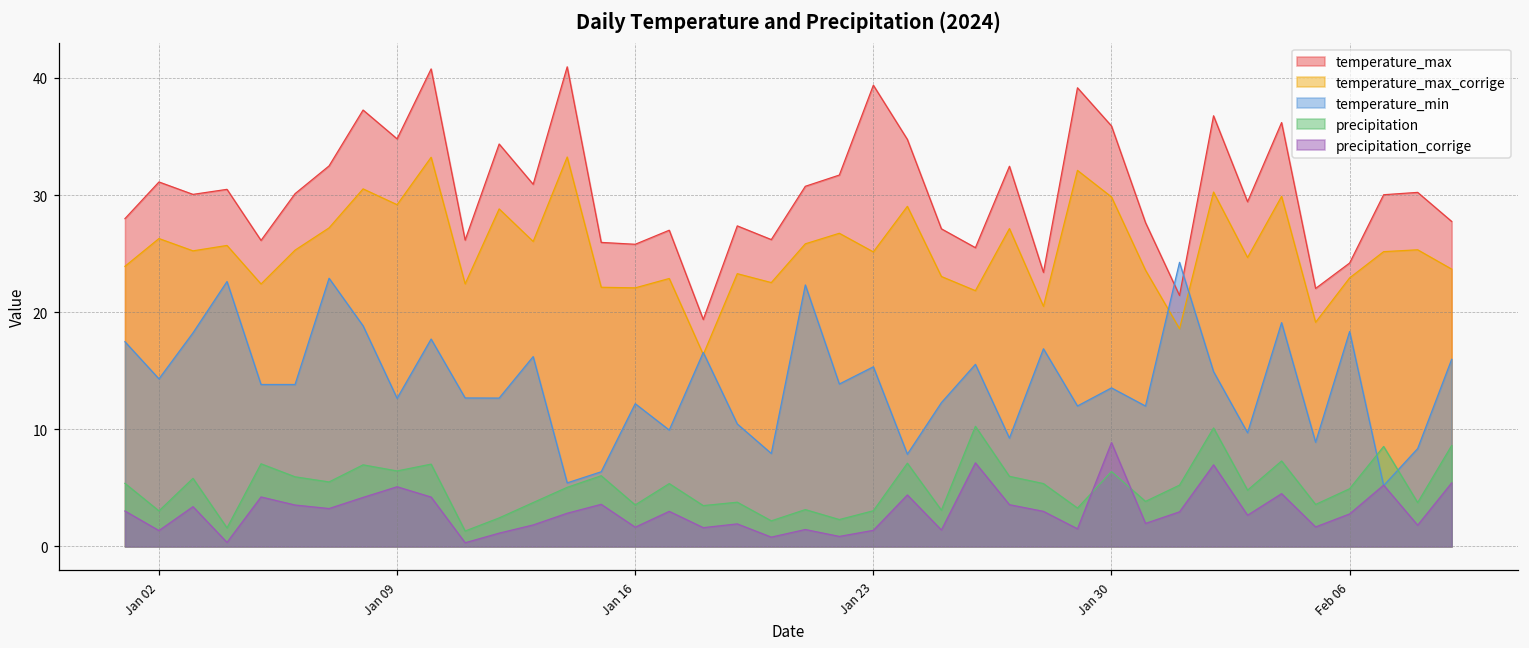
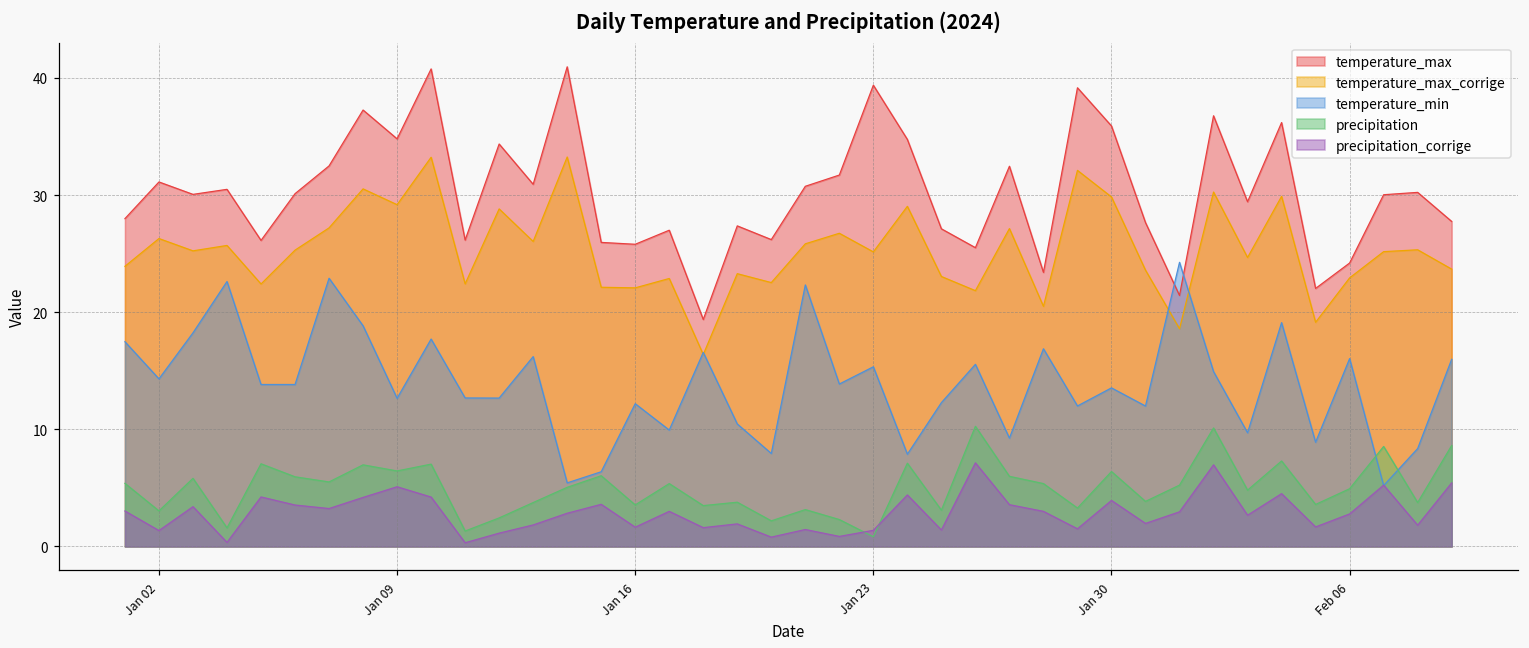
  {
    "temperature_max": {
      "Jan 02": 31.1,
      "Jan 09": 34.8,
      "Jan 16": 25.8,
      "Jan 23": 39.4,
      "Jan 30": 35.9,
      "Feb 06": 24.2
    },
    "temperature_max_corrige": {
      "Jan 02": 26.3,
      "Jan 09": 29.2,
      "Jan 16": 22.1,
      "Jan 23": 25.2,
      "Jan 30": 29.8,
      "Feb 06": 22.9
    },
    "temperature_min": {
      "Jan 02": 14.3,
      "Jan 09": 12.7,
      "Jan 16": 12.2,
      "Jan 23": 15.3,
      "Jan 30": 13.5,
-     "Feb 06": 18.4
+     "Feb 06": 16.0
    },
    "precipitation": {
      "Jan 02": 3.0,
      "Jan 09": 6.5,
      "Jan 16": 3.6,
-     "Jan 23": 3.1,
+     "Jan 23": 0.8,
      "Jan 30": 6.4,
      "Feb 06": 4.9
    },
    "precipitation_corrige": {
      "Jan 02": 1.4,
      "Jan 09": 5.1,
      "Jan 16": 1.7,
      "Jan 23": 1.4,
-     "Jan 30": 8.9,
+     "Jan 30": 3.9,
      "Feb 06": 2.8
    }
  }
